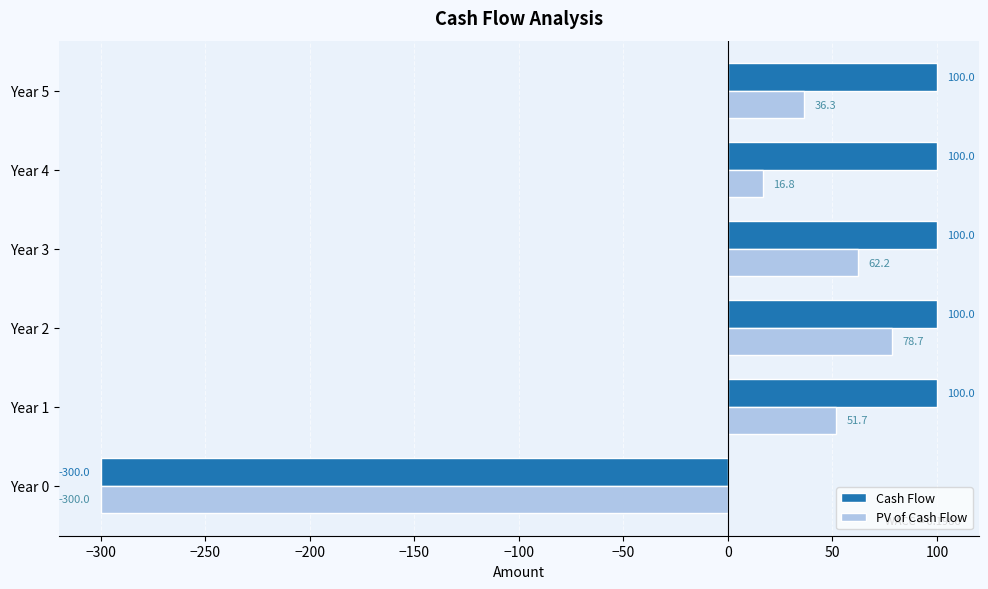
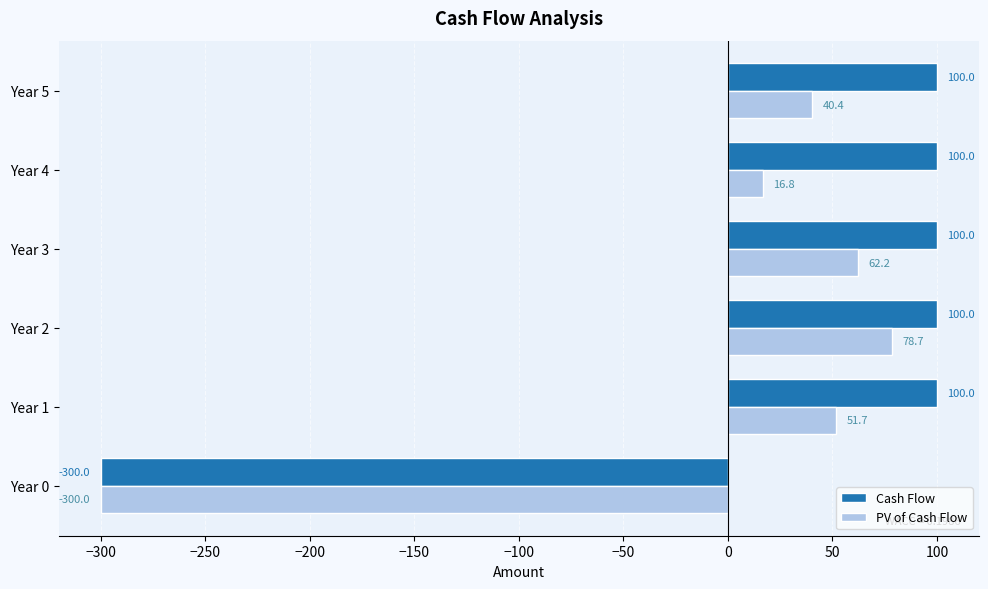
  {
    "Cash Flow": {
      "Year 5": 100.0,
      "Year 4": 100.0,
      "Year 3": 100.0,
      "Year 2": 100.0,
      "Year 1": 100.0,
      "Year 0": -300.0
    },
    "PV of Cash Flow": {
-     "Year 5": 36.3,
+     "Year 5": 40.4,
      "Year 4": 16.8,
      "Year 3": 62.2,
      "Year 2": 78.7,
      "Year 1": 51.7,
      "Year 0": -300.0
    }
  }
